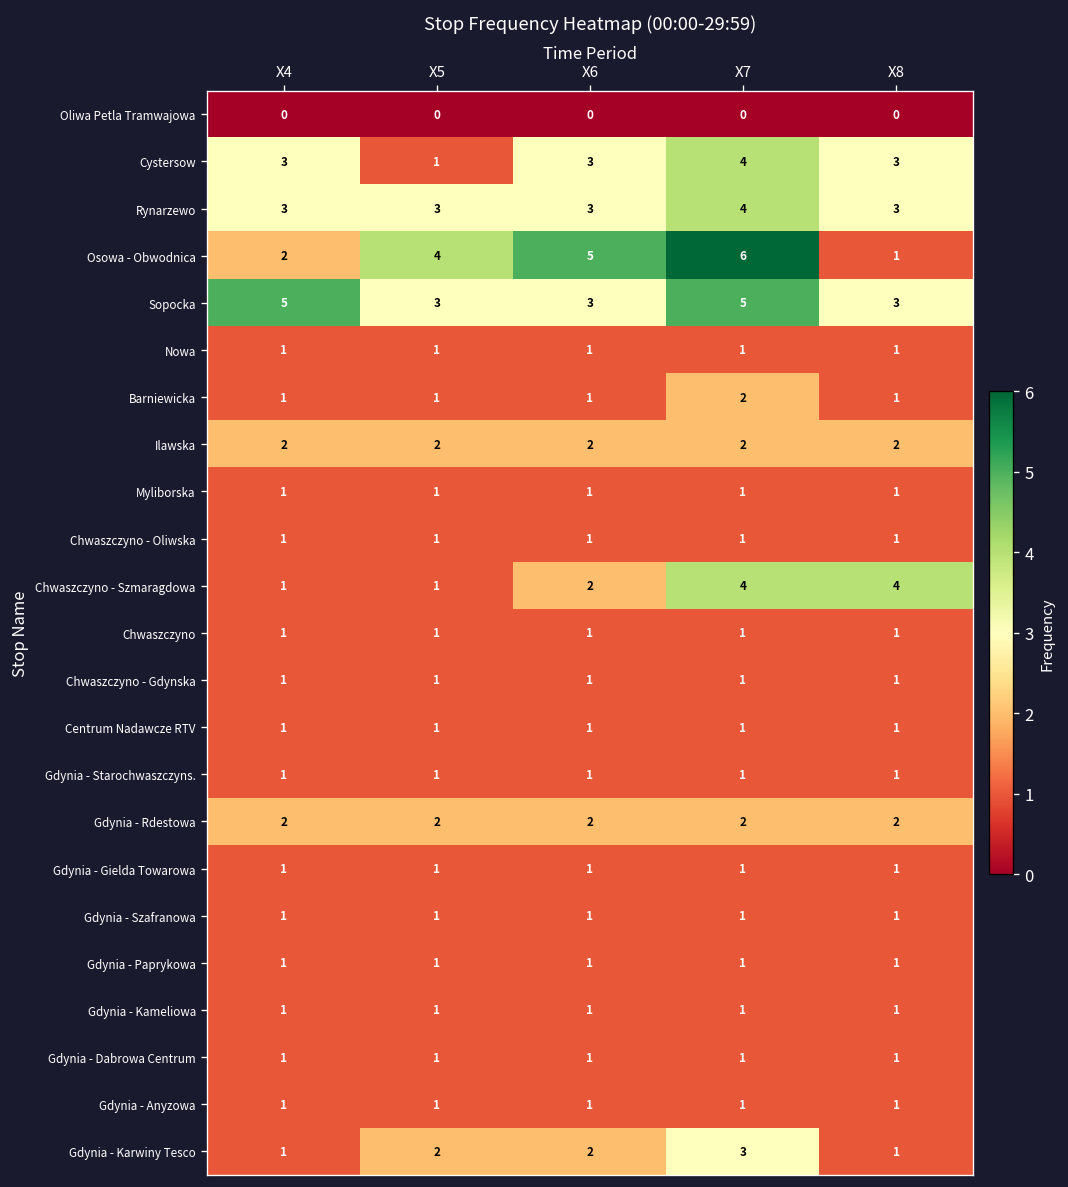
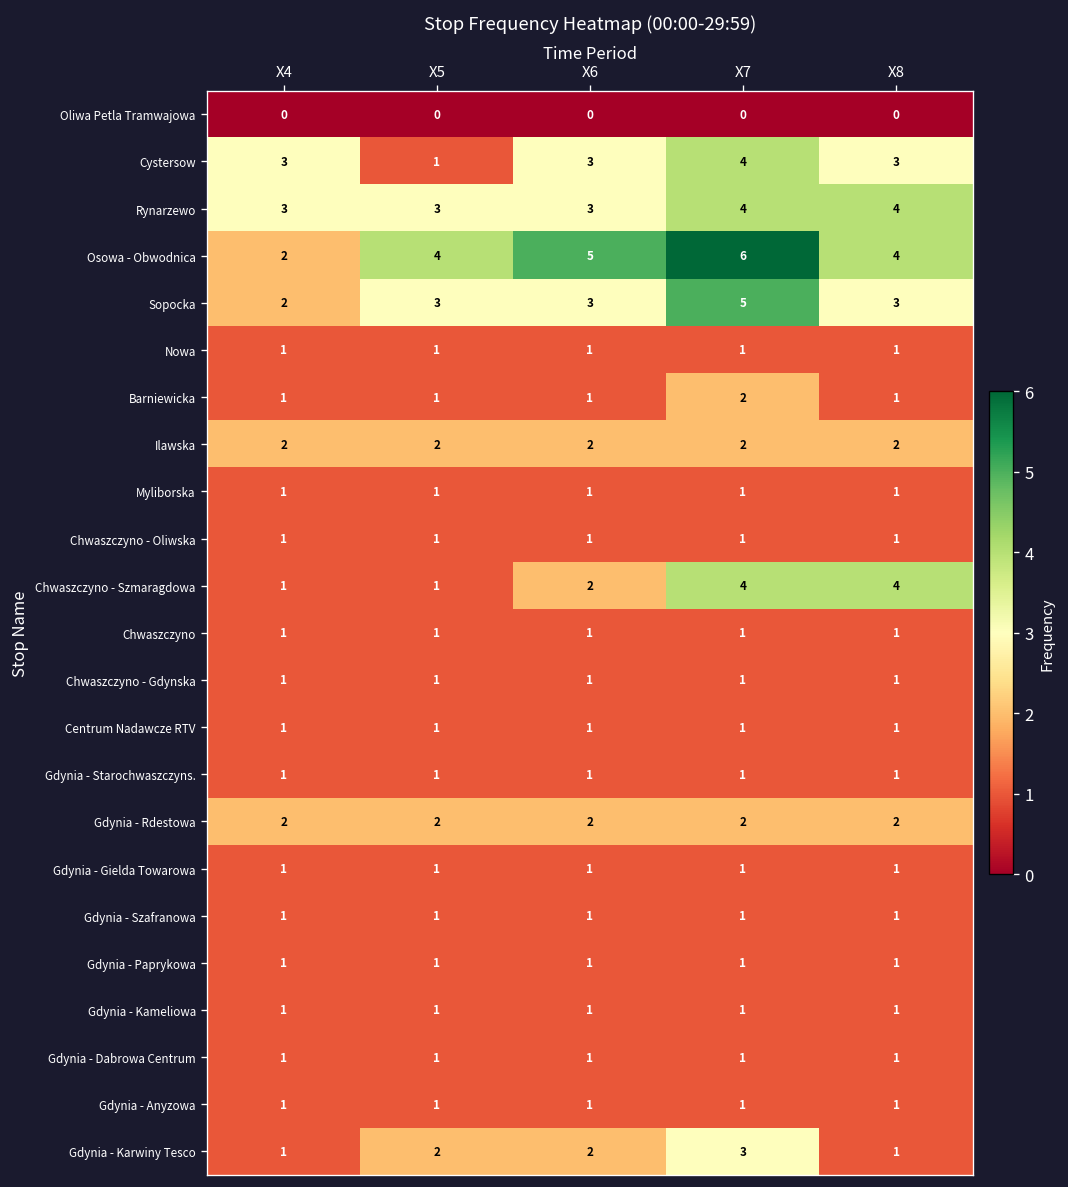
  {
    "Oliwa Petla Tramwajowa": {
      "X4": 0,
      "X5": 0,
      "X6": 0,
      "X7": 0,
      "X8": 0
    },
    "Cystersow": {
      "X4": 3,
      "X5": 1,
      "X6": 3,
      "X7": 4,
      "X8": 3
    },
    "Rynarzewo": {
      "X4": 3,
      "X5": 3,
      "X6": 3,
      "X7": 4,
-     "X8": 3
+     "X8": 4
    },
    "Osowa - Obwodnica": {
      "X4": 2,
      "X5": 4,
      "X6": 5,
      "X7": 6,
-     "X8": 1
+     "X8": 4
    },
    "Sopocka": {
-     "X4": 5,
+     "X4": 2,
      "X5": 3,
      "X6": 3,
      "X7": 5,
      "X8": 3
    },
    "Nowa": {
      "X4": 1,
      "X5": 1,
      "X6": 1,
      "X7": 1,
      "X8": 1
    },
    "Barniewicka": {
      "X4": 1,
      "X5": 1,
      "X6": 1,
      "X7": 2,
      "X8": 1
    },
    "Ilawska": {
      "X4": 2,
      "X5": 2,
      "X6": 2,
      "X7": 2,
      "X8": 2
    },
    "Myliborska": {
      "X4": 1,
      "X5": 1,
      "X6": 1,
      "X7": 1,
      "X8": 1
    },
    "Chwaszczyno - Oliwska": {
      "X4": 1,
      "X5": 1,
      "X6": 1,
      "X7": 1,
      "X8": 1
    },
    "Chwaszczyno - Szmaragdowa": {
      "X4": 1,
      "X5": 1,
      "X6": 2,
      "X7": 4,
      "X8": 4
    },
    "Chwaszczyno": {
      "X4": 1,
      "X5": 1,
      "X6": 1,
      "X7": 1,
      "X8": 1
    },
    "Chwaszczyno - Gdynska": {
      "X4": 1,
      "X5": 1,
      "X6": 1,
      "X7": 1,
      "X8": 1
    },
    "Centrum Nadawcze RTV": {
      "X4": 1,
      "X5": 1,
      "X6": 1,
      "X7": 1,
      "X8": 1
    },
    "Gdynia - Starochwaszczyns.": {
      "X4": 1,
      "X5": 1,
      "X6": 1,
      "X7": 1,
      "X8": 1
    },
    "Gdynia - Rdestowa": {
      "X4": 2,
      "X5": 2,
      "X6": 2,
      "X7": 2,
      "X8": 2
    },
    "Gdynia - Gielda Towarowa": {
      "X4": 1,
      "X5": 1,
      "X6": 1,
      "X7": 1,
      "X8": 1
    },
    "Gdynia - Szafranowa": {
      "X4": 1,
      "X5": 1,
      "X6": 1,
      "X7": 1,
      "X8": 1
    },
    "Gdynia - Paprykowa": {
      "X4": 1,
      "X5": 1,
      "X6": 1,
      "X7": 1,
      "X8": 1
    },
    "Gdynia - Kameliowa": {
      "X4": 1,
      "X5": 1,
      "X6": 1,
      "X7": 1,
      "X8": 1
    },
    "Gdynia - Dabrowa Centrum": {
      "X4": 1,
      "X5": 1,
      "X6": 1,
      "X7": 1,
      "X8": 1
    },
    "Gdynia - Anyzowa": {
      "X4": 1,
      "X5": 1,
      "X6": 1,
      "X7": 1,
      "X8": 1
    },
    "Gdynia - Karwiny Tesco": {
      "X4": 1,
      "X5": 2,
      "X6": 2,
      "X7": 3,
      "X8": 1
    }
  }
